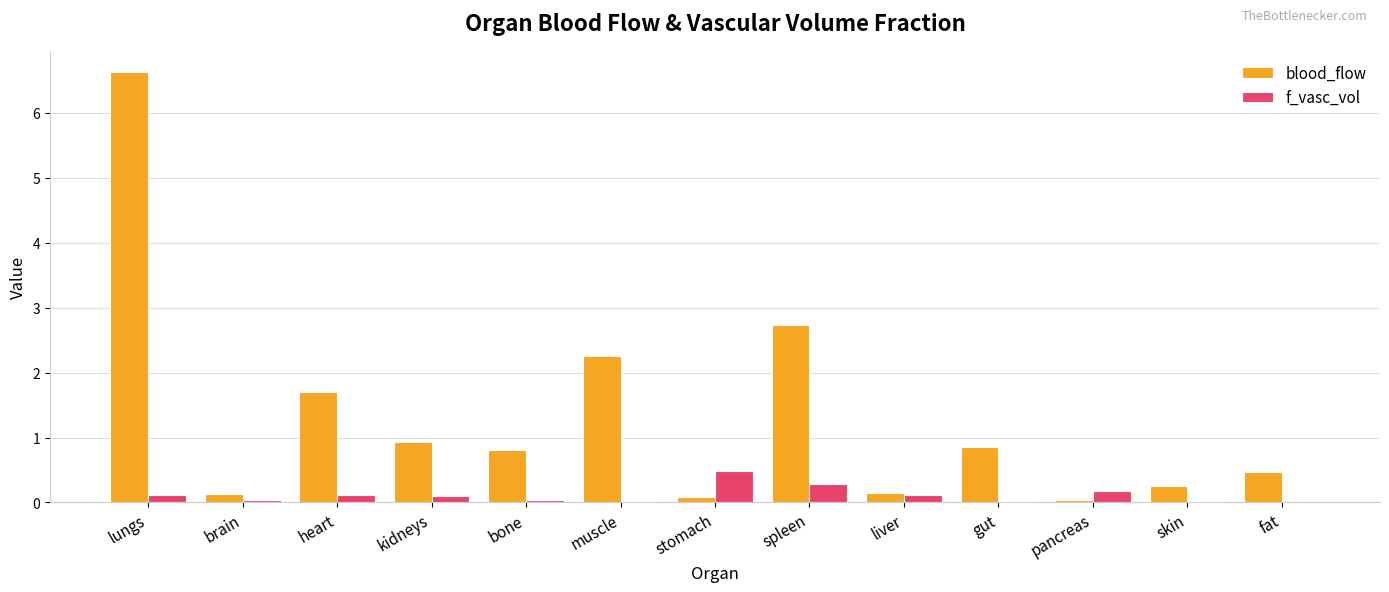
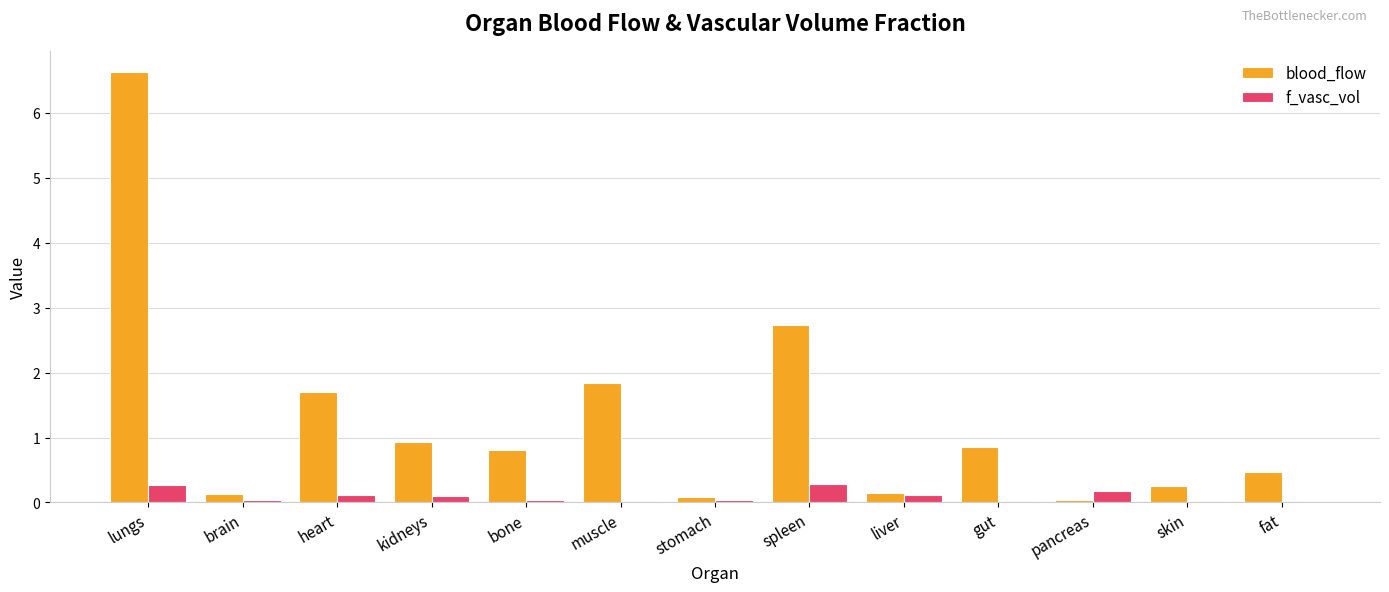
  {
    "blood_flow": {
      "lungs": 6.6,
      "brain": 0.1,
      "heart": 1.7,
      "kidneys": 0.9,
      "bone": 0.8,
-     "muscle": 2.2,
+     "muscle": 1.8,
      "stomach": 0.1,
      "spleen": 2.7,
      "liver": 0.1,
      "gut": 0.8,
      "skin": 0.2,
      "fat": 0.5
    },
    "f_vasc_vol": {
-     "lungs": 0.1,
+     "lungs": 0.3,
      "heart": 0.1,
      "kidneys": 0.1,
      "bone": 0.0,
-     "stomach": 0.5,
+     "stomach": 0.0,
      "spleen": 0.3,
      "liver": 0.1,
      "pancreas": 0.2
    }
  }
